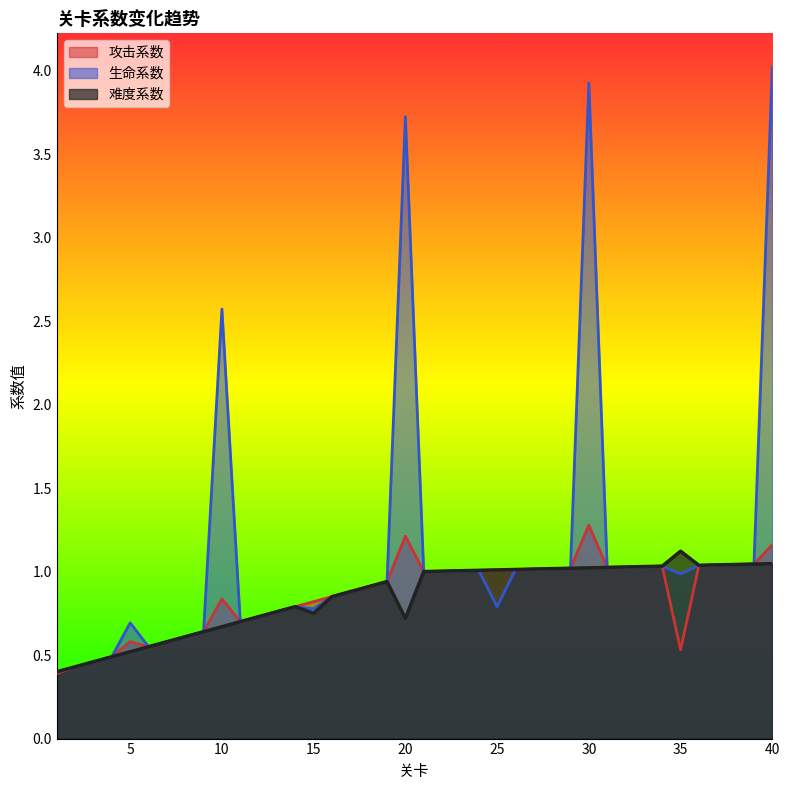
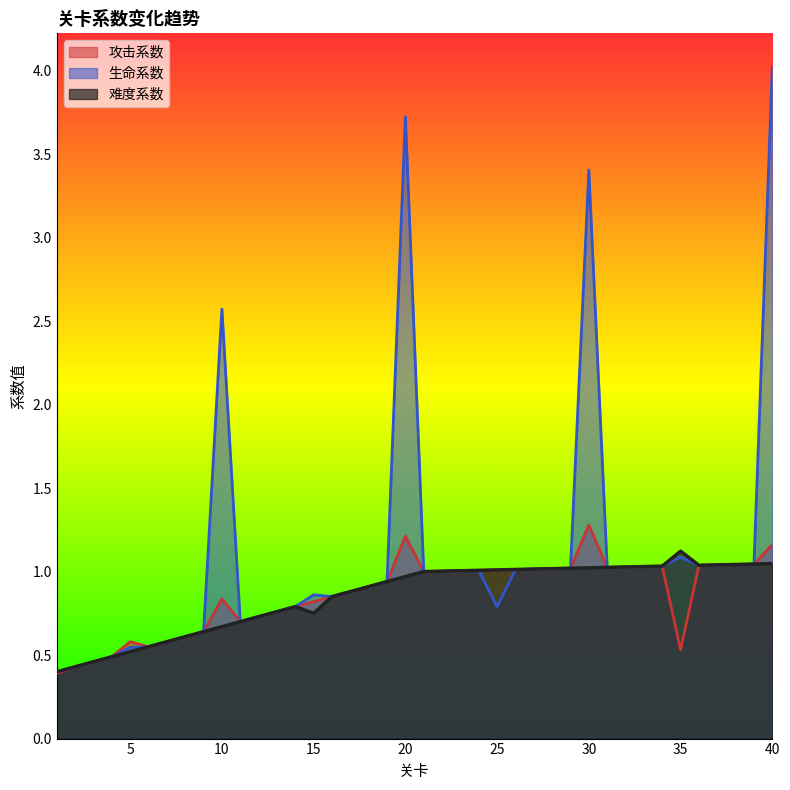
  {
    "攻击系数": {
      "5": 0.58,
      "10": 0.84,
      "15": 0.82,
      "20": 1.21,
      "30": 1.28,
      "35": 0.53,
      "40": 1.16
    },
    "生命系数": {
-     "5": 0.69,
+     "5": 0.55,
      "10": 2.57,
-     "15": 0.78,
+     "15": 0.86,
      "20": 3.72,
      "25": 0.79,
-     "30": 3.93,
-     "35": 0.99,
+     "30": 3.41,
+     "35": 1.09,
      "40": 4.02
    },
    "难度系数": {
      "5": 0.52,
      "10": 0.67,
      "15": 0.75,
-     "20": 0.72,
+     "20": 0.97,
      "30": 1.02,
      "35": 1.12,
      "40": 1.05
    }
  }
